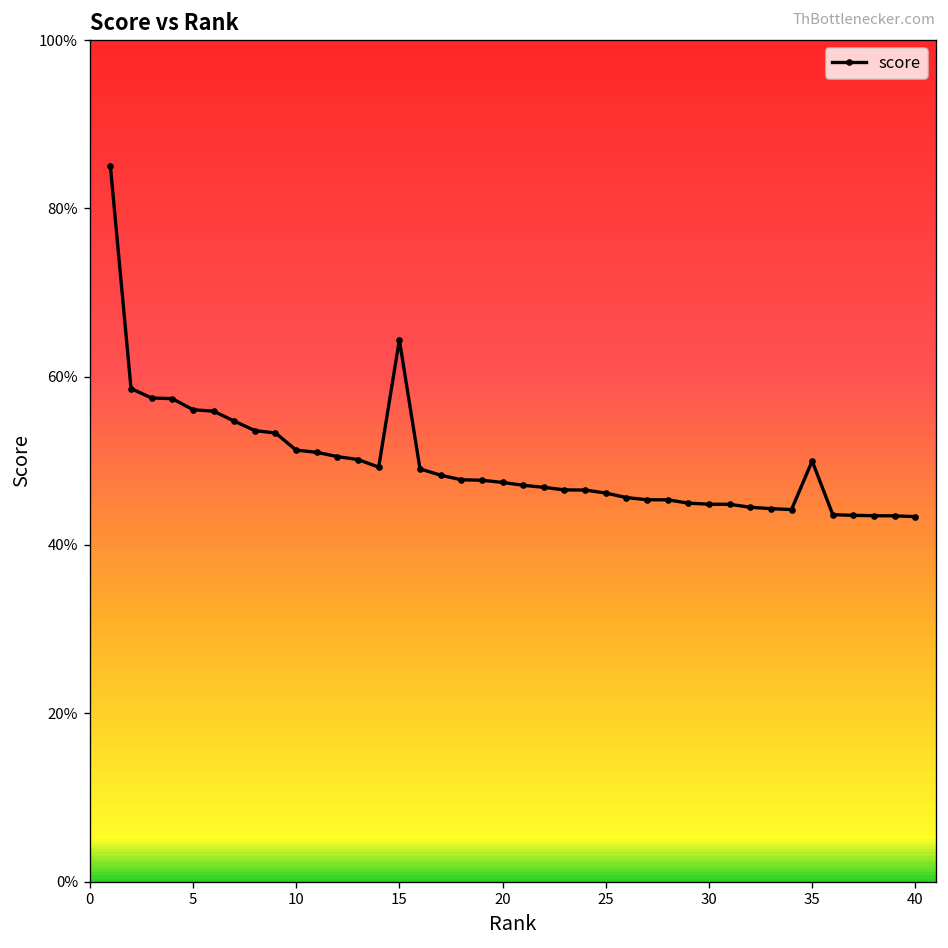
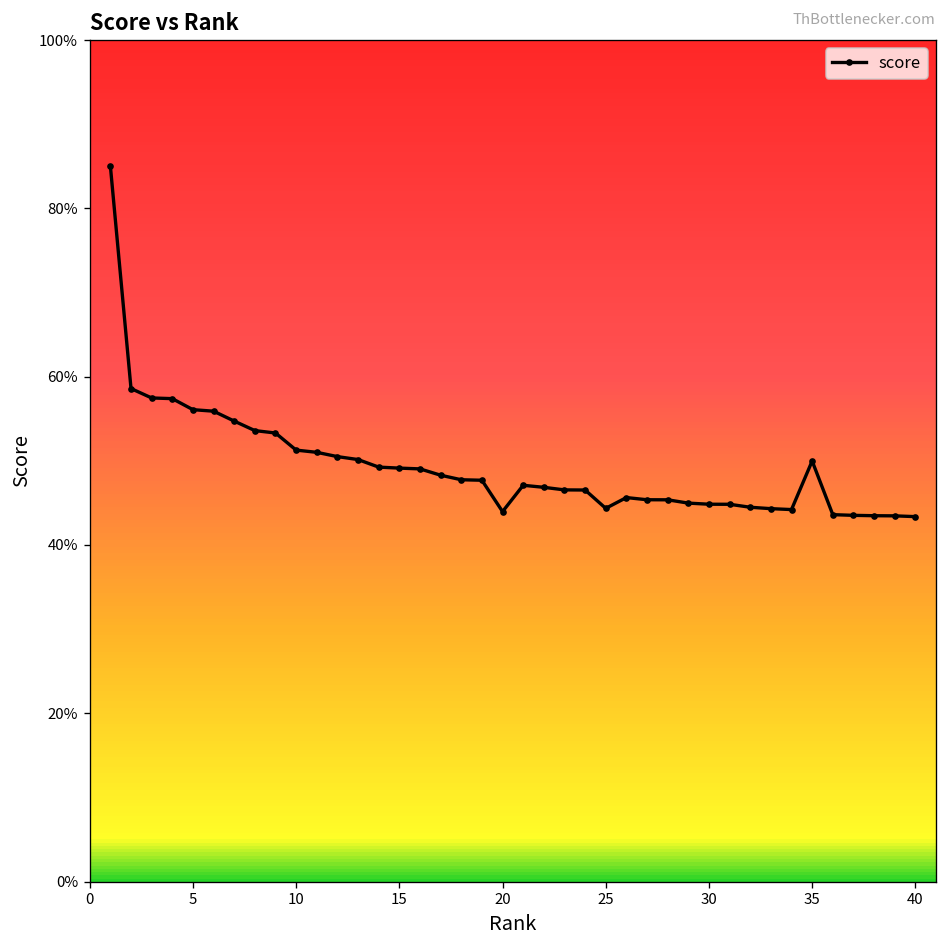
  {
    "5": "56%",
    "10": "51%",
-   "15": "64%",
-   "20": "47%",
-   "25": "46%",
+   "15": "49%",
+   "20": "44%",
+   "25": "44%",
    "30": "45%",
    "35": "50%",
    "40": "43%"
  }
